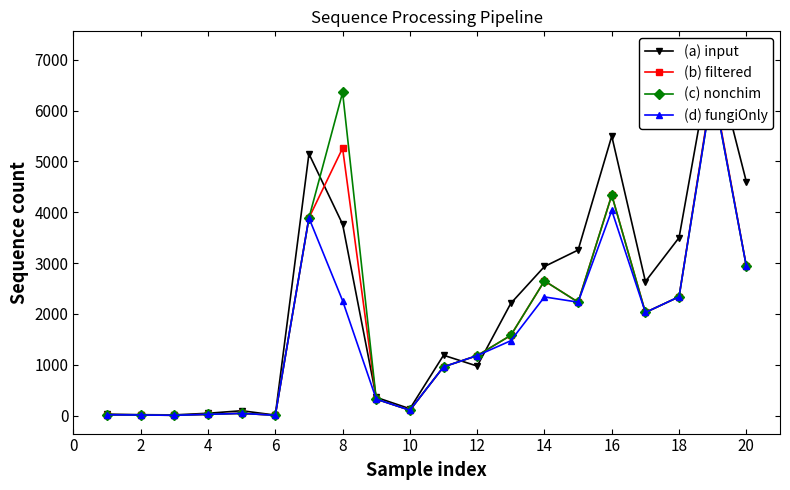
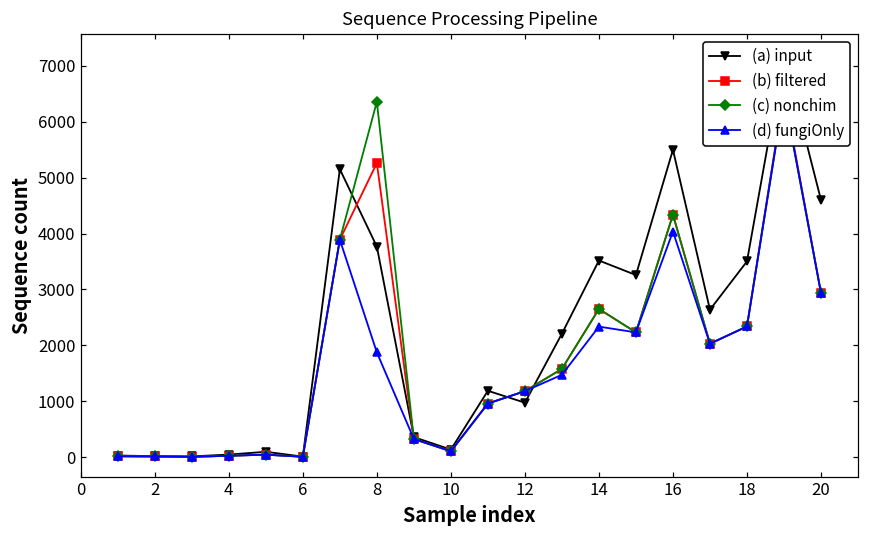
  {
    "(a) input": {
      "8": 3800,
      "12": 1000,
-     "14": 2900,
+     "14": 3500,
      "16": 5500,
      "18": 3500,
      "20": 4600
    },
    "(b) filtered": {
      "8": 5300
    },
    "(c) nonchim": {
      "8": 6400
    },
    "(d) fungiOnly": {
-     "8": 2300,
+     "8": 1900,
      "14": 2300,
      "16": 4000
    }
  }
